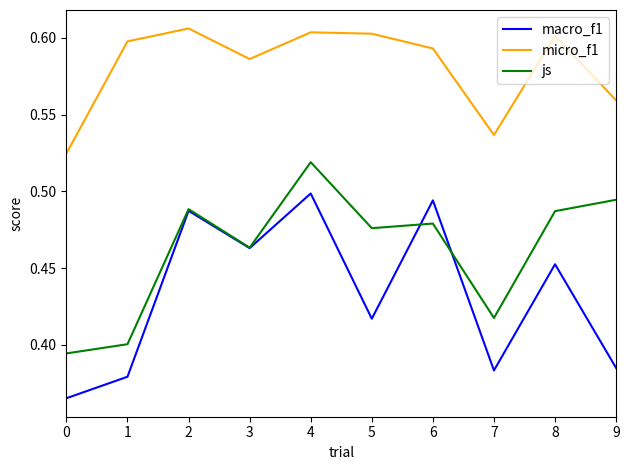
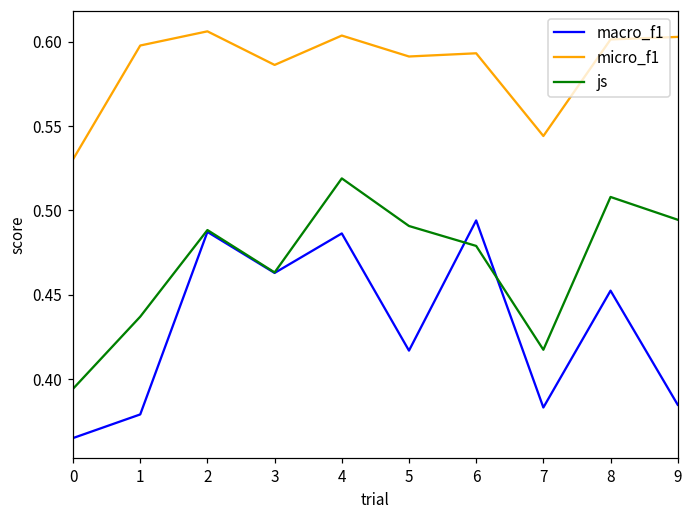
  {
    "macro_f1": {
      "0": 0.365,
      "1": 0.379,
-     "4": 0.499,
+     "4": 0.486,
      "5": 0.417,
      "6": 0.494,
      "7": 0.383,
      "8": 0.453,
      "9": 0.385
    },
    "micro_f1": {
-     "0": 0.525,
+     "0": 0.530,
      "1": 0.598,
      "2": 0.606,
      "3": 0.586,
      "4": 0.604,
-     "5": 0.603,
+     "5": 0.591,
      "6": 0.593,
-     "7": 0.537,
-     "9": 0.559
+     "7": 0.544,
+     "9": 0.603
    },
    "js": {
      "0": 0.394,
-     "1": 0.400,
+     "1": 0.437,
      "4": 0.519,
-     "5": 0.476,
+     "5": 0.491,
      "6": 0.479,
      "7": 0.418,
-     "8": 0.487,
+     "8": 0.508,
      "9": 0.495
    }
  }
